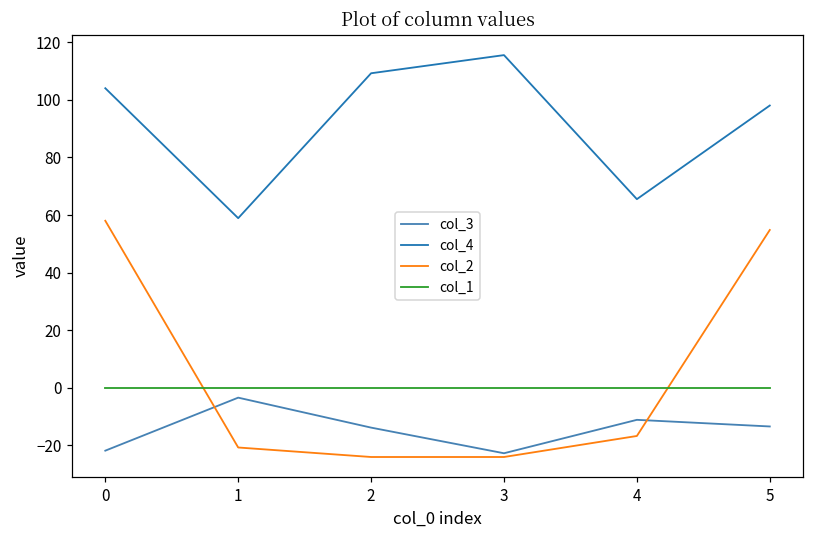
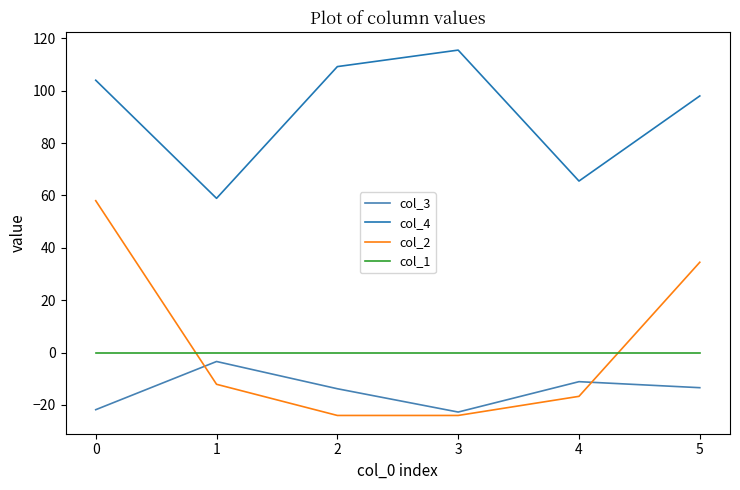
  {
    "col_2": {
      "0": 58,
-     "1": -21,
+     "1": -12,
      "2": -24,
      "3": -24,
      "4": -17,
-     "5": 55
+     "5": 35
    },
    "col_1": {
      "0": 0,
      "1": 0,
      "2": 0,
      "3": 0,
      "4": 0,
      "5": 0
    }
  }
